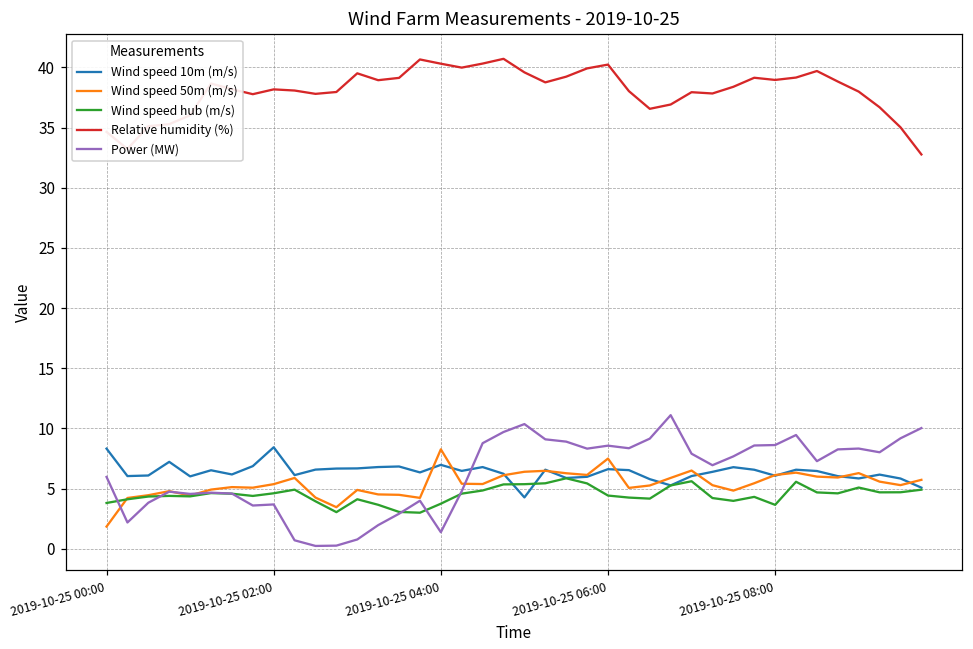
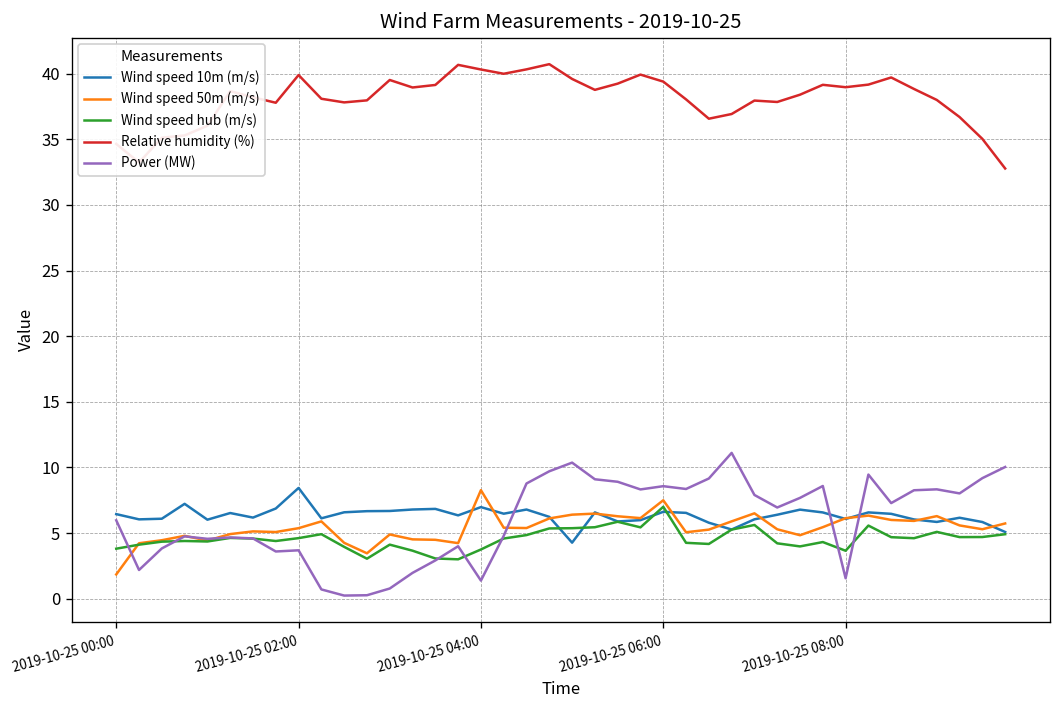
  {
    "Wind speed 10m (m/s)": {
-     "2019-10-25 00:00": 8.3,
+     "2019-10-25 00:00": 6.4,
      "2019-10-25 02:00": 8.4,
      "2019-10-25 04:00": 7.0,
      "2019-10-25 06:00": 6.6
    },
    "Wind speed 50m (m/s)": {
      "2019-10-25 00:00": 1.8,
      "2019-10-25 02:00": 5.4,
      "2019-10-25 04:00": 8.3,
      "2019-10-25 06:00": 7.5
    },
    "Wind speed hub (m/s)": {
      "2019-10-25 00:00": 3.8,
      "2019-10-25 02:00": 4.6,
      "2019-10-25 04:00": 3.7,
-     "2019-10-25 06:00": 4.4,
+     "2019-10-25 06:00": 7.0,
      "2019-10-25 08:00": 3.7
    },
    "Relative humidity (%)": {
-     "2019-10-25 02:00": 38.2,
+     "2019-10-25 02:00": 39.9,
      "2019-10-25 04:00": 40.3,
-     "2019-10-25 06:00": 40.2,
+     "2019-10-25 06:00": 39.4,
      "2019-10-25 08:00": 39.0
    },
    "Power (MW)": {
      "2019-10-25 00:00": 6.0,
      "2019-10-25 02:00": 3.7,
      "2019-10-25 04:00": 1.4,
      "2019-10-25 06:00": 8.6,
-     "2019-10-25 08:00": 8.6
+     "2019-10-25 08:00": 1.6
    }
  }
